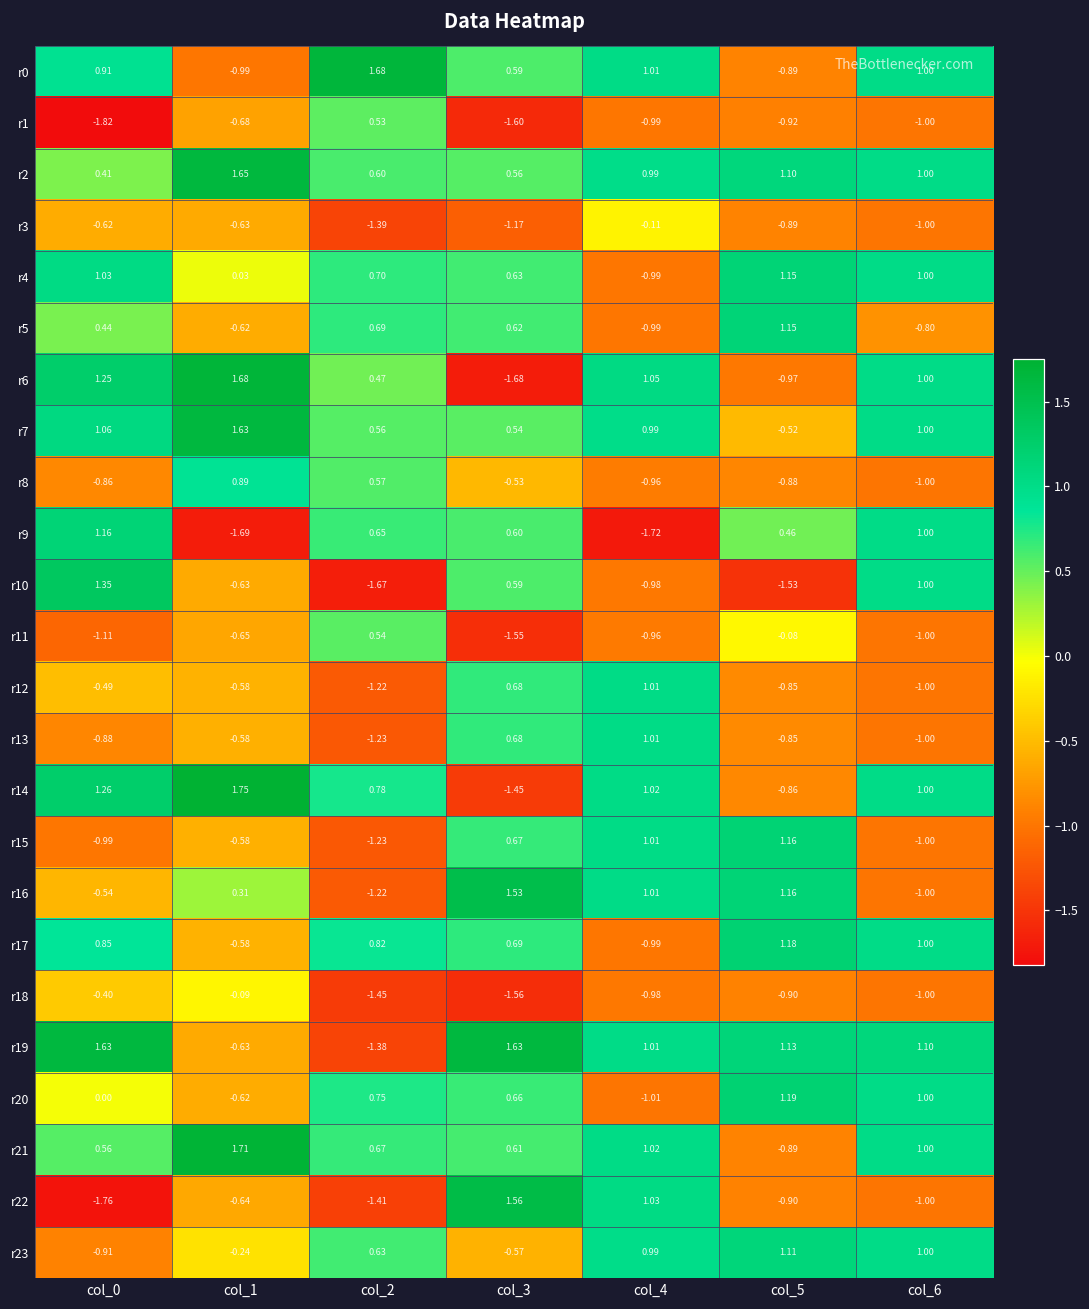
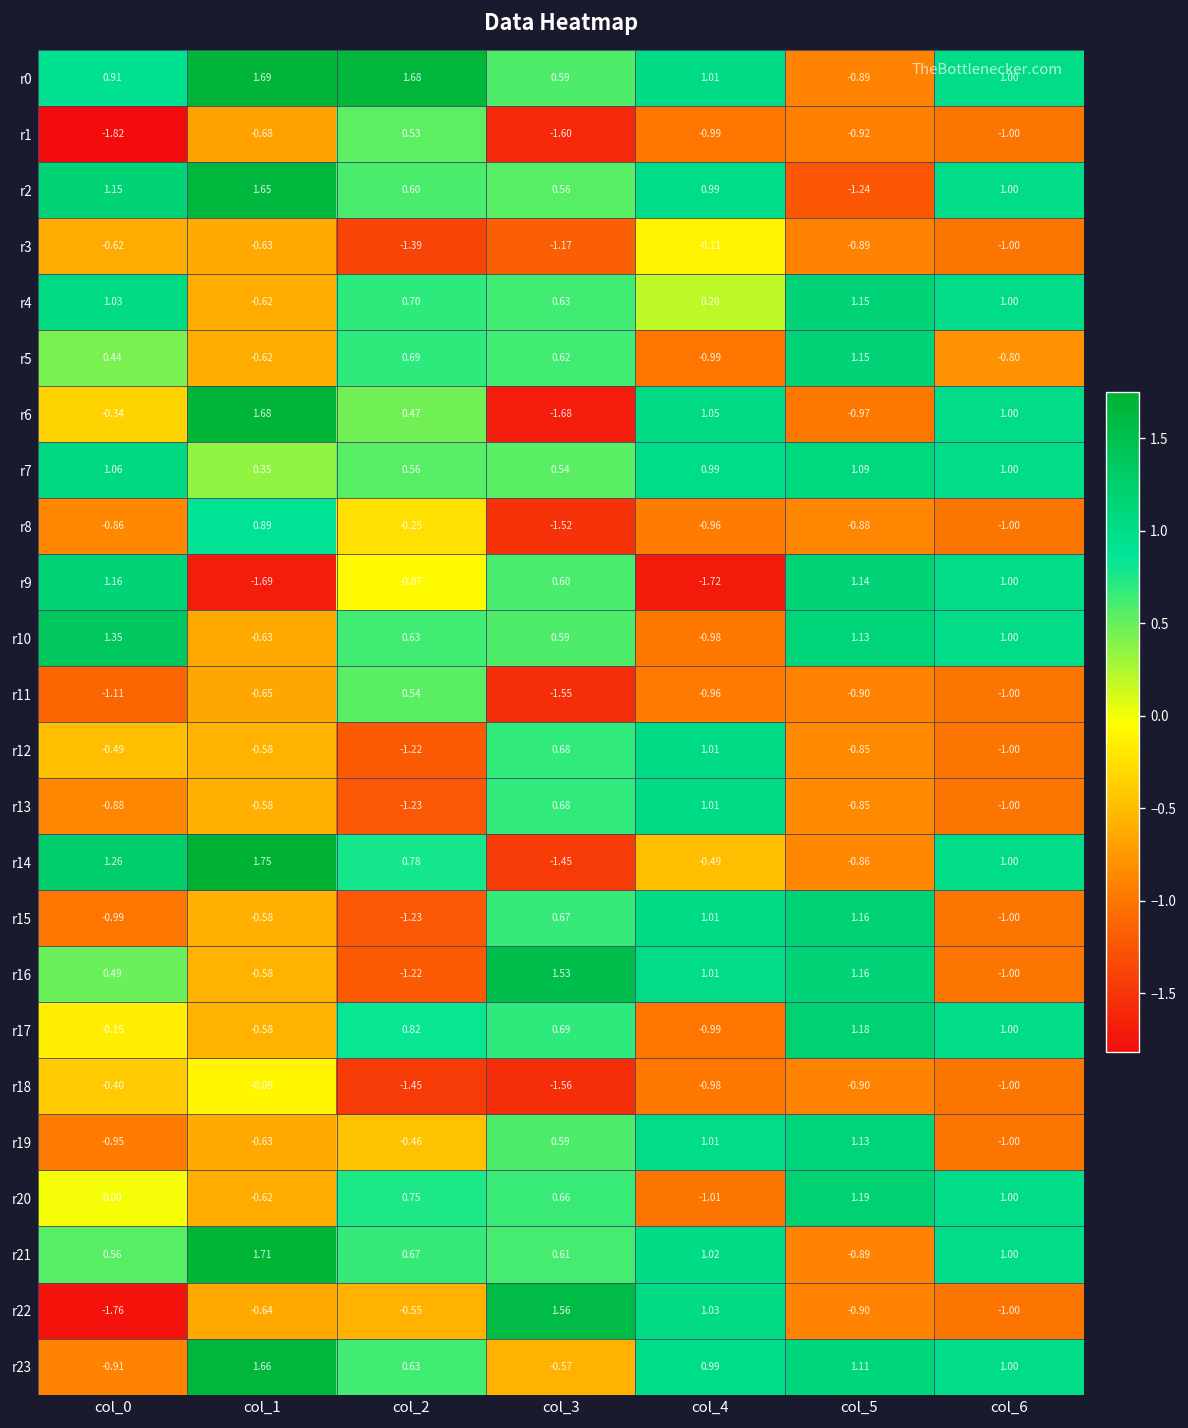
  {
    "r0": {
      "col_0": 0.91,
-     "col_1": -0.99,
+     "col_1": 1.69,
      "col_2": 1.68,
      "col_3": 0.59,
      "col_4": 1.01,
      "col_5": -0.89
    },
    "r1": {
      "col_0": -1.82,
      "col_1": -0.68,
      "col_2": 0.53,
      "col_3": -1.60,
      "col_4": -0.99,
      "col_5": -0.92,
      "col_6": -1.00
    },
    "r2": {
-     "col_0": 0.41,
+     "col_0": 1.15,
      "col_1": 1.65,
      "col_2": 0.60,
      "col_3": 0.56,
      "col_4": 0.99,
-     "col_5": 1.10,
+     "col_5": -1.24,
      "col_6": 1.00
    },
    "r3": {
      "col_0": -0.62,
      "col_1": -0.63,
      "col_2": -1.39,
      "col_3": -1.17,
      "col_4": -0.11,
      "col_5": -0.89,
      "col_6": -1.00
    },
    "r4": {
      "col_0": 1.03,
-     "col_1": 0.03,
+     "col_1": -0.62,
      "col_2": 0.70,
      "col_3": 0.63,
-     "col_4": -0.99,
+     "col_4": 0.20,
      "col_5": 1.15,
      "col_6": 1.00
    },
    "r5": {
      "col_0": 0.44,
      "col_1": -0.62,
      "col_2": 0.69,
      "col_3": 0.62,
      "col_4": -0.99,
      "col_5": 1.15,
      "col_6": -0.80
    },
    "r6": {
-     "col_0": 1.25,
+     "col_0": -0.34,
      "col_1": 1.68,
      "col_2": 0.47,
      "col_3": -1.68,
      "col_4": 1.05,
      "col_5": -0.97,
      "col_6": 1.00
    },
    "r7": {
      "col_0": 1.06,
-     "col_1": 1.63,
+     "col_1": 0.35,
      "col_2": 0.56,
      "col_3": 0.54,
      "col_4": 0.99,
-     "col_5": -0.52,
+     "col_5": 1.09,
      "col_6": 1.00
    },
    "r8": {
      "col_0": -0.86,
      "col_1": 0.89,
-     "col_2": 0.57,
-     "col_3": -0.53,
+     "col_2": -0.25,
+     "col_3": -1.52,
      "col_4": -0.96,
      "col_5": -0.88,
      "col_6": -1.00
    },
    "r9": {
      "col_0": 1.16,
      "col_1": -1.69,
-     "col_2": 0.65,
+     "col_2": -0.07,
      "col_3": 0.60,
      "col_4": -1.72,
-     "col_5": 0.46,
+     "col_5": 1.14,
      "col_6": 1.00
    },
    "r10": {
      "col_0": 1.35,
      "col_1": -0.63,
-     "col_2": -1.67,
+     "col_2": 0.63,
      "col_3": 0.59,
      "col_4": -0.98,
-     "col_5": -1.53,
+     "col_5": 1.13,
      "col_6": 1.00
    },
    "r11": {
      "col_0": -1.11,
      "col_1": -0.65,
      "col_2": 0.54,
      "col_3": -1.55,
      "col_4": -0.96,
-     "col_5": -0.08,
+     "col_5": -0.90,
      "col_6": -1.00
    },
    "r12": {
      "col_0": -0.49,
      "col_1": -0.58,
      "col_2": -1.22,
      "col_3": 0.68,
      "col_4": 1.01,
      "col_5": -0.85,
      "col_6": -1.00
    },
    "r13": {
      "col_0": -0.88,
      "col_1": -0.58,
      "col_2": -1.23,
      "col_3": 0.68,
      "col_4": 1.01,
      "col_5": -0.85,
      "col_6": -1.00
    },
    "r14": {
      "col_0": 1.26,
      "col_1": 1.75,
      "col_2": 0.78,
      "col_3": -1.45,
-     "col_4": 1.02,
+     "col_4": -0.49,
      "col_5": -0.86,
      "col_6": 1.00
    },
    "r15": {
      "col_0": -0.99,
      "col_1": -0.58,
      "col_2": -1.23,
      "col_3": 0.67,
      "col_4": 1.01,
      "col_5": 1.16,
      "col_6": -1.00
    },
    "r16": {
-     "col_0": -0.54,
-     "col_1": 0.31,
+     "col_0": 0.49,
+     "col_1": -0.58,
      "col_2": -1.22,
      "col_3": 1.53,
      "col_4": 1.01,
      "col_5": 1.16,
      "col_6": -1.00
    },
    "r17": {
-     "col_0": 0.85,
+     "col_0": -0.15,
      "col_1": -0.58,
      "col_2": 0.82,
      "col_3": 0.69,
      "col_4": -0.99,
      "col_5": 1.18,
      "col_6": 1.00
    },
    "r18": {
      "col_0": -0.40,
      "col_1": -0.09,
      "col_2": -1.45,
      "col_3": -1.56,
      "col_4": -0.98,
      "col_5": -0.90,
      "col_6": -1.00
    },
    "r19": {
-     "col_0": 1.63,
+     "col_0": -0.95,
      "col_1": -0.63,
-     "col_2": -1.38,
-     "col_3": 1.63,
+     "col_2": -0.46,
+     "col_3": 0.59,
      "col_4": 1.01,
      "col_5": 1.13,
-     "col_6": 1.10
+     "col_6": -1.00
    },
    "r20": {
      "col_0": 0.00,
      "col_1": -0.62,
      "col_2": 0.75,
      "col_3": 0.66,
      "col_4": -1.01,
      "col_5": 1.19,
      "col_6": 1.00
    },
    "r21": {
      "col_0": 0.56,
      "col_1": 1.71,
      "col_2": 0.67,
      "col_3": 0.61,
      "col_4": 1.02,
      "col_5": -0.89,
      "col_6": 1.00
    },
    "r22": {
      "col_0": -1.76,
      "col_1": -0.64,
-     "col_2": -1.41,
+     "col_2": -0.55,
      "col_3": 1.56,
      "col_4": 1.03,
      "col_5": -0.90,
      "col_6": -1.00
    },
    "r23": {
      "col_0": -0.91,
-     "col_1": -0.24,
+     "col_1": 1.66,
      "col_2": 0.63,
      "col_3": -0.57,
      "col_4": 0.99,
      "col_5": 1.11,
      "col_6": 1.00
    }
  }
